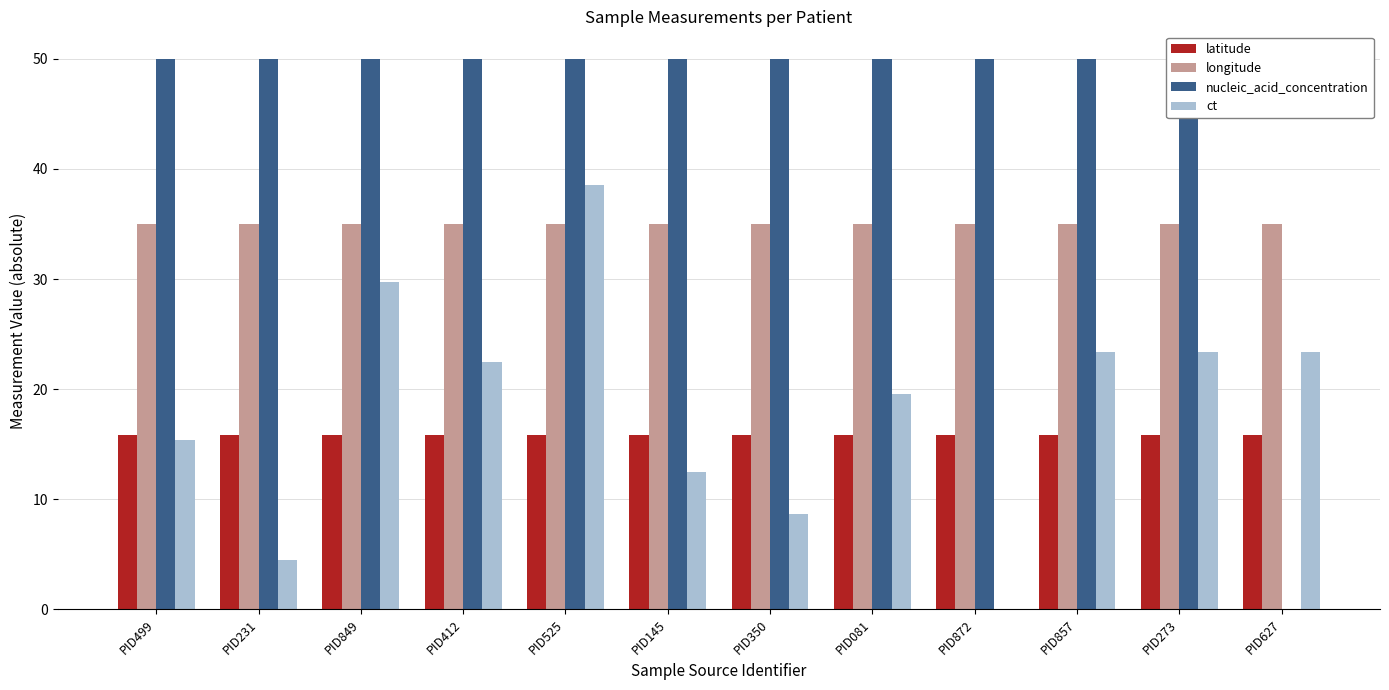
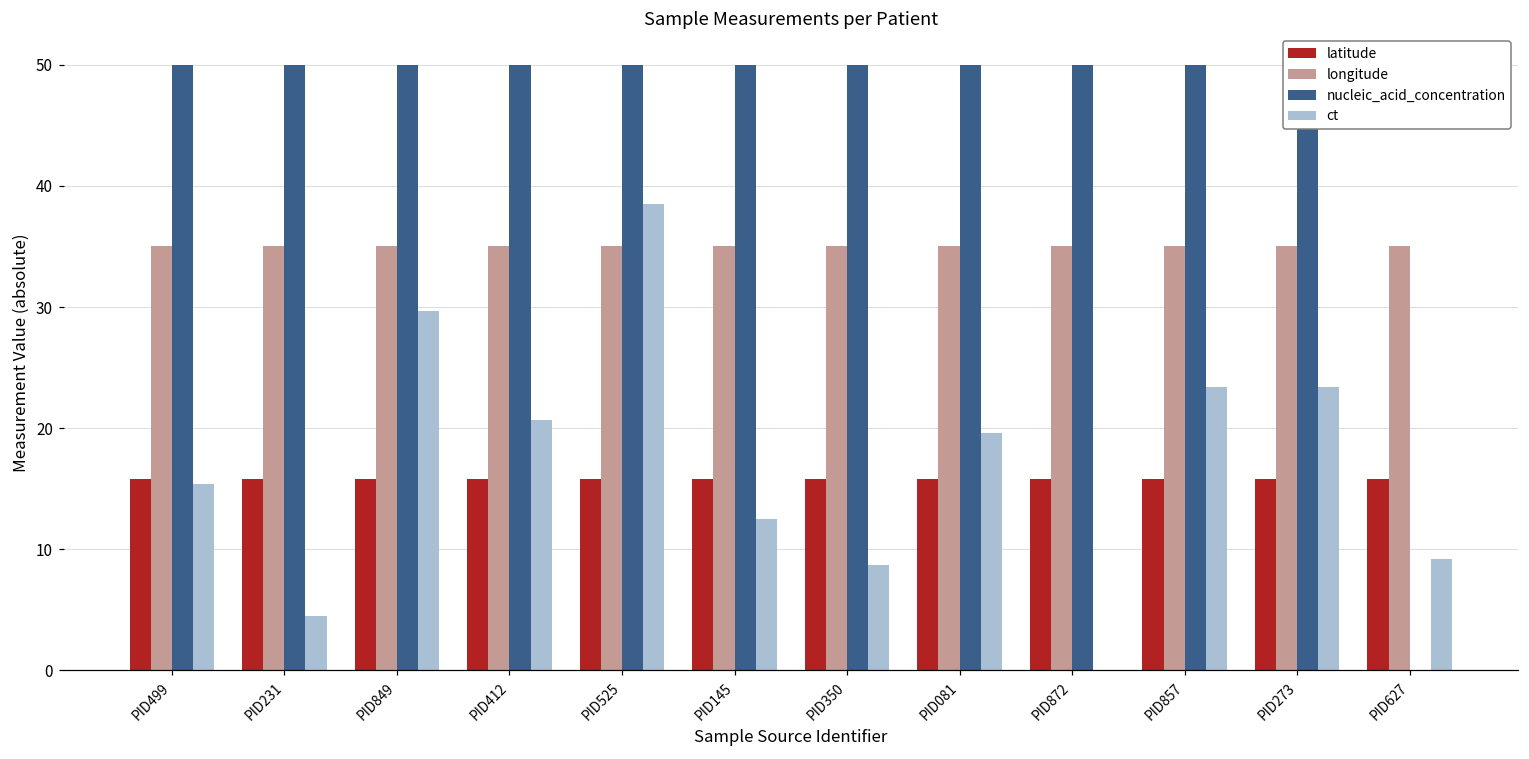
  {
    "latitude": {
      "PID499": 15.8,
      "PID231": 15.8,
      "PID849": 15.8,
      "PID412": 15.8,
      "PID525": 15.8,
      "PID145": 15.8,
      "PID350": 15.8,
      "PID081": 15.8,
      "PID872": 15.8,
      "PID857": 15.8,
      "PID273": 15.8,
      "PID627": 15.8
    },
    "longitude": {
      "PID499": 35.0,
      "PID231": 35.0,
      "PID849": 35.0,
      "PID412": 35.0,
      "PID525": 35.0,
      "PID145": 35.0,
      "PID350": 35.0,
      "PID081": 35.0,
      "PID872": 35.0,
      "PID857": 35.0,
      "PID273": 35.0,
      "PID627": 35.0
    },
    "nucleic_acid_concentration": {
      "PID499": 50.0,
      "PID231": 50.0,
      "PID849": 50.0,
      "PID412": 50.0,
      "PID525": 50.0,
      "PID145": 50.0,
      "PID350": 50.0,
      "PID081": 50.0,
      "PID872": 50.0,
      "PID857": 50.0
    },
    "ct": {
      "PID499": 15.4,
      "PID231": 4.5,
      "PID849": 29.7,
-     "PID412": 22.5,
+     "PID412": 20.7,
      "PID525": 38.5,
      "PID145": 12.5,
      "PID350": 8.7,
      "PID081": 19.6,
      "PID872": 0.0,
      "PID857": 23.4,
      "PID273": 23.4,
-     "PID627": 23.4
+     "PID627": 9.2
    }
  }
